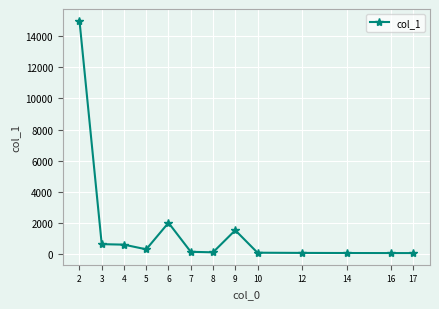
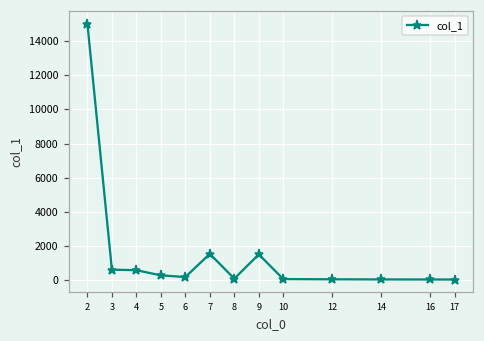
  {
    "2": 15000,
    "3": 600,
    "4": 600,
    "5": 300,
-   "6": 2000,
-   "7": 100,
+   "6": 200,
+   "7": 1600,
    "8": 100,
    "9": 1500,
    "10": 100,
    "12": 100,
    "14": 100,
    "16": 100,
    "17": 100
  }
